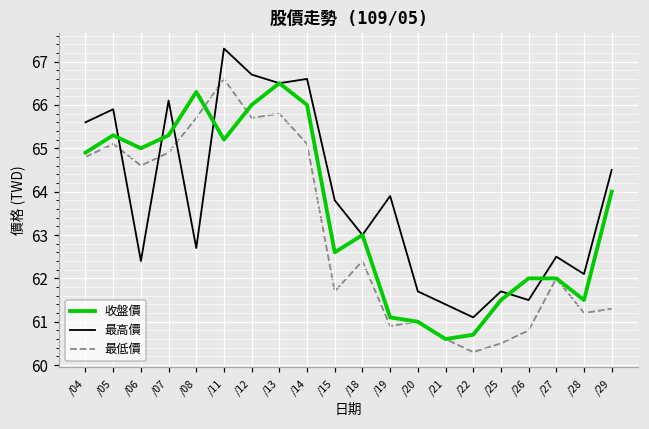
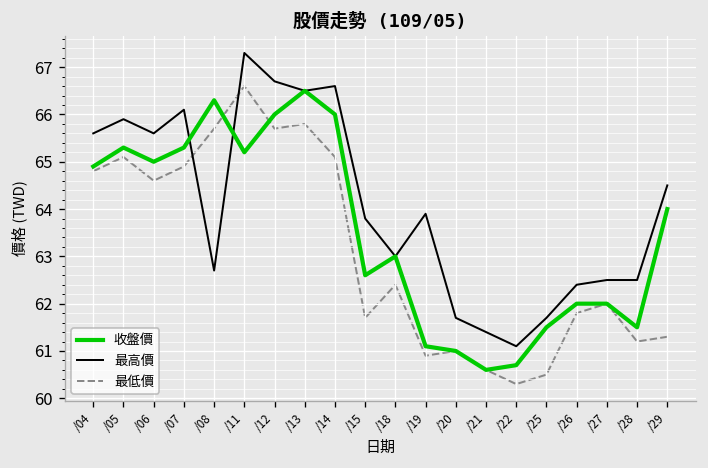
  {
    "收盤價": {
      "/04": 64.9,
      "/05": 65.3,
      "/06": 65.0,
      "/07": 65.3,
      "/08": 66.3,
      "/11": 65.2,
      "/12": 66.0,
      "/14": 66.0,
      "/15": 62.6,
      "/19": 61.1,
      "/22": 60.7,
      "/25": 61.5,
      "/26": 62.0,
      "/28": 61.5,
      "/29": 64.0
    },
    "最高價": {
      "/04": 65.6,
      "/05": 65.9,
-     "/06": 62.4,
+     "/06": 65.6,
      "/07": 66.1,
      "/08": 62.7,
      "/11": 67.3,
      "/12": 66.7,
      "/14": 66.6,
      "/15": 63.8,
      "/19": 63.9,
      "/20": 61.7,
      "/21": 61.4,
      "/22": 61.1,
      "/25": 61.7,
-     "/26": 61.5,
+     "/26": 62.4,
      "/27": 62.5,
-     "/28": 62.1,
+     "/28": 62.5,
      "/29": 64.5
    },
    "最低價": {
      "/04": 64.8,
      "/05": 65.1,
      "/06": 64.6,
      "/07": 64.9,
      "/08": 65.7,
      "/11": 66.6,
      "/12": 65.7,
      "/13": 65.8,
      "/14": 65.1,
      "/15": 61.7,
      "/18": 62.4,
      "/19": 60.9,
      "/22": 60.3,
      "/25": 60.5,
-     "/26": 60.8,
+     "/26": 61.8,
      "/28": 61.2,
      "/29": 61.3
    }
  }
